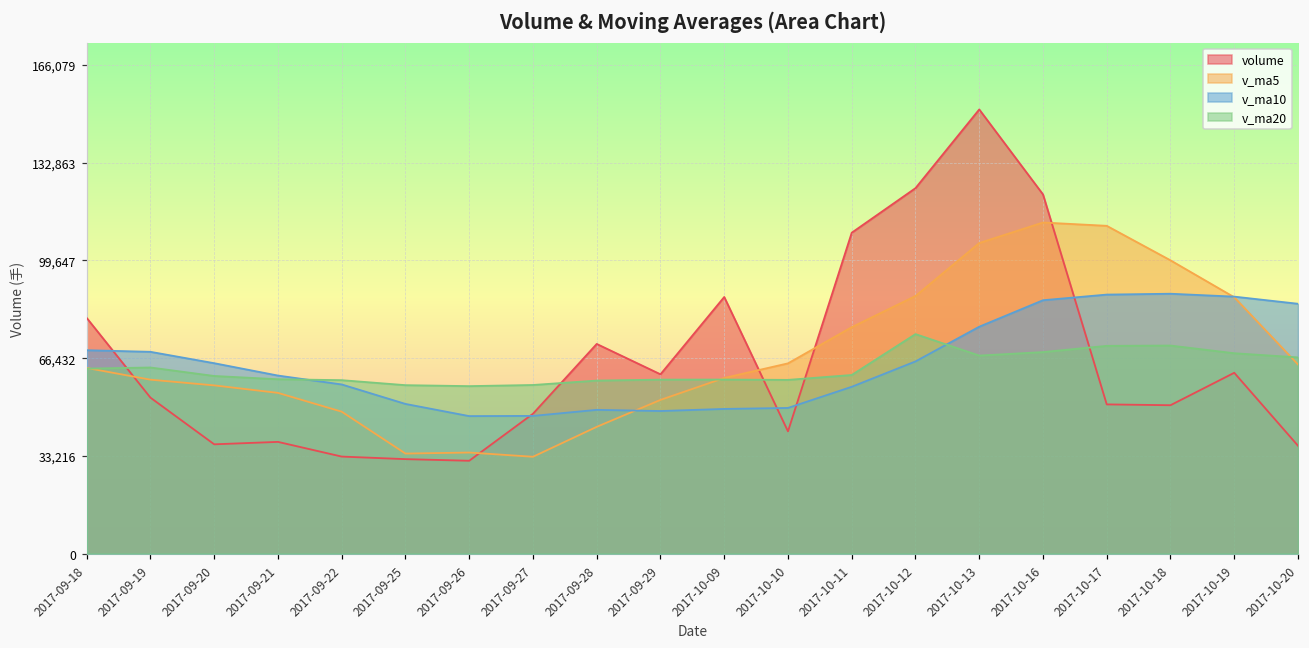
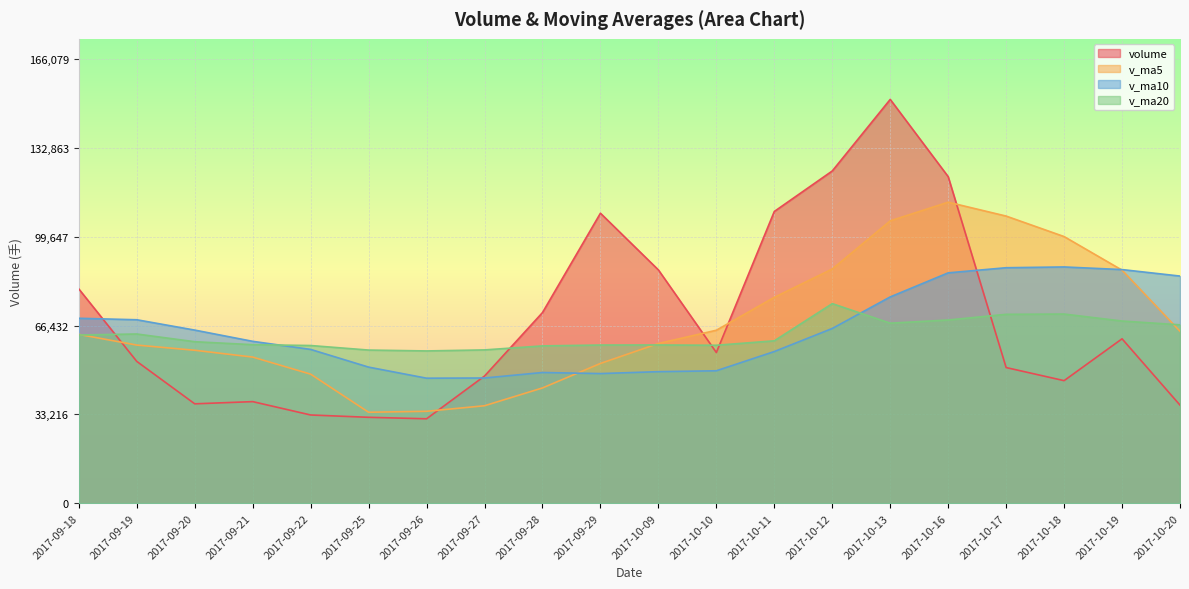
  {
    "volume": {
      "2017-09-18": "80,000",
      "2017-09-19": "53,000",
      "2017-09-20": "37,000",
      "2017-09-21": "38,000",
      "2017-09-22": "33,000",
      "2017-09-25": "32,000",
      "2017-09-26": "32,000",
      "2017-09-28": "71,000",
-     "2017-09-29": "61,000",
+     "2017-09-29": "108,000",
      "2017-10-09": "87,000",
-     "2017-10-10": "42,000",
+     "2017-10-10": "56,000",
      "2017-10-11": "109,000",
      "2017-10-12": "124,000",
      "2017-10-13": "151,000",
      "2017-10-16": "122,000",
      "2017-10-17": "51,000",
-     "2017-10-18": "50,000",
+     "2017-10-18": "46,000",
      "2017-10-19": "61,000",
      "2017-10-20": "37,000"
    },
    "v_ma5": {
      "2017-09-19": "59,000",
      "2017-09-20": "57,000",
      "2017-09-21": "55,000",
      "2017-09-22": "48,000",
      "2017-09-25": "34,000",
      "2017-09-26": "34,000",
-     "2017-09-27": "33,000",
+     "2017-09-27": "36,000",
      "2017-09-28": "43,000",
      "2017-09-29": "52,000",
      "2017-10-10": "65,000",
      "2017-10-11": "77,000",
      "2017-10-12": "88,000",
      "2017-10-13": "106,000",
      "2017-10-16": "113,000",
-     "2017-10-17": "111,000",
+     "2017-10-17": "107,000",
      "2017-10-18": "100,000",
      "2017-10-20": "64,000"
    },
    "v_ma10": {
      "2017-09-18": "69,000",
      "2017-09-19": "69,000",
      "2017-09-20": "65,000",
      "2017-09-21": "61,000",
      "2017-09-22": "57,000",
      "2017-09-25": "51,000",
      "2017-09-26": "47,000",
      "2017-09-28": "49,000",
      "2017-09-29": "48,000",
      "2017-10-09": "49,000",
      "2017-10-10": "50,000",
      "2017-10-11": "57,000",
      "2017-10-12": "65,000",
      "2017-10-13": "77,000",
      "2017-10-16": "86,000",
      "2017-10-17": "88,000",
      "2017-10-18": "88,000",
      "2017-10-20": "85,000"
    },
    "v_ma20": {
      "2017-09-19": "63,000",
      "2017-09-20": "60,000",
      "2017-09-21": "59,000",
      "2017-09-22": "59,000",
      "2017-09-25": "57,000",
      "2017-09-26": "57,000",
      "2017-09-27": "57,000",
      "2017-09-28": "59,000",
      "2017-09-29": "59,000",
      "2017-10-10": "59,000",
      "2017-10-11": "61,000",
      "2017-10-12": "75,000",
      "2017-10-13": "67,000",
      "2017-10-16": "68,000",
      "2017-10-17": "71,000",
      "2017-10-18": "71,000",
      "2017-10-19": "68,000",
      "2017-10-20": "67,000"
    }
  }
